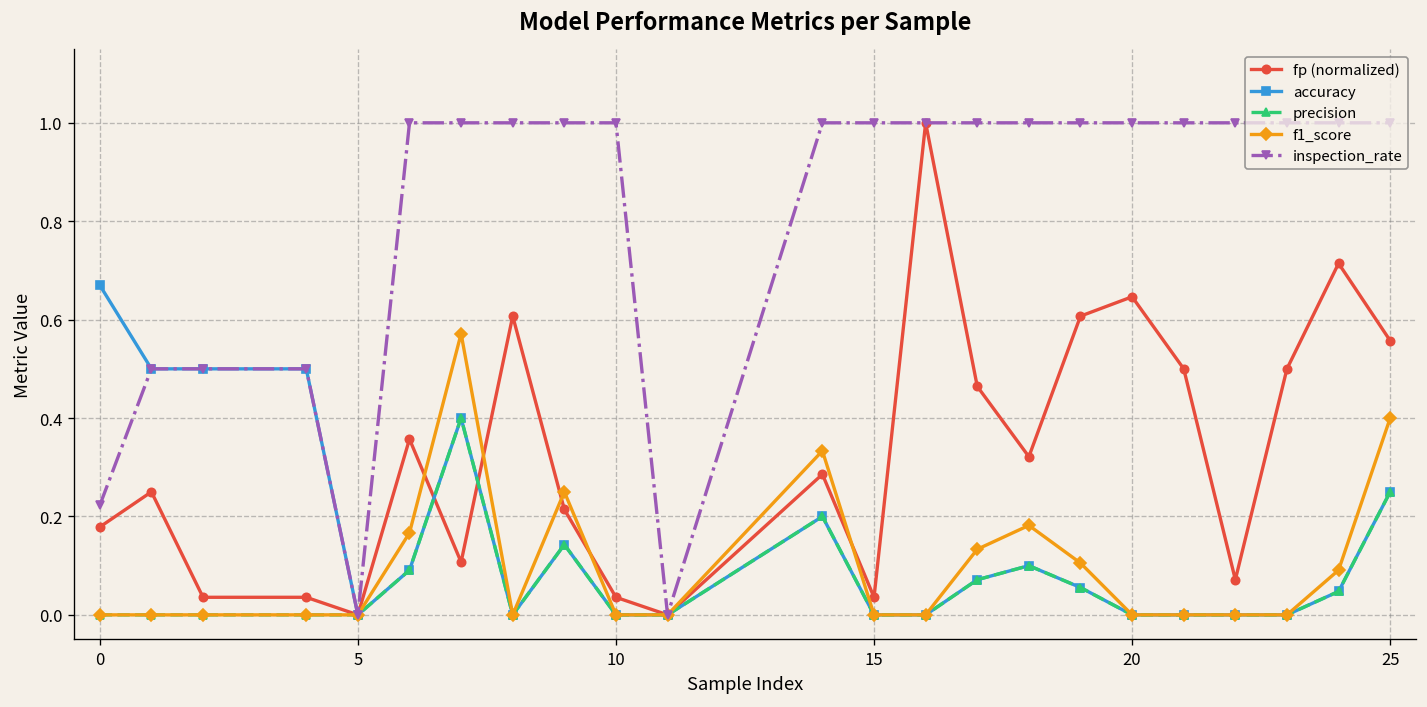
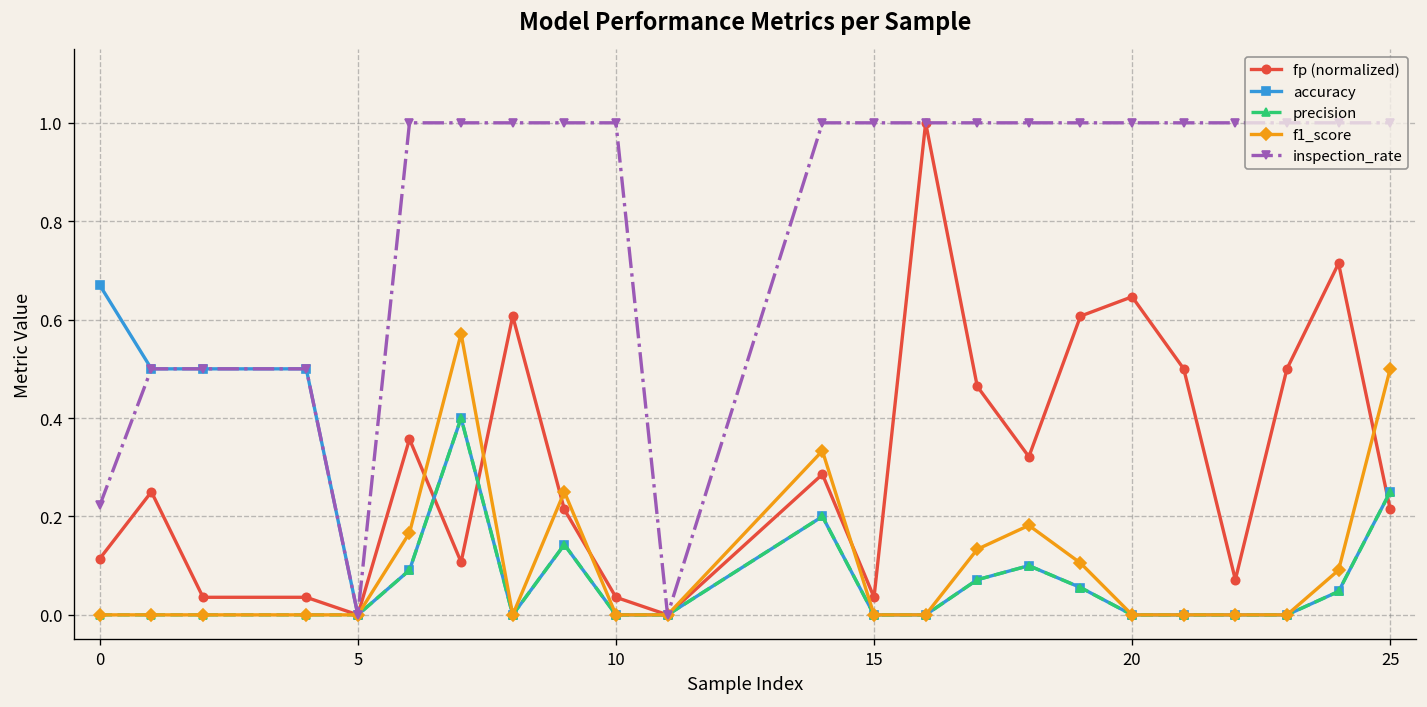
  {
    "fp (normalized)": {
-     "0": 0.18,
+     "0": 0.11,
      "10": 0.04,
      "15": 0.04,
      "20": 0.65,
-     "25": 0.56
+     "25": 0.21
    },
    "accuracy": {
      "0": 0.67
    },
    "f1_score": {
-     "25": 0.4
+     "25": 0.5
    },
    "inspection_rate": {
      "0": 0.22,
      "10": 1.00,
      "15": 1.00,
      "20": 1.00
    }
  }
